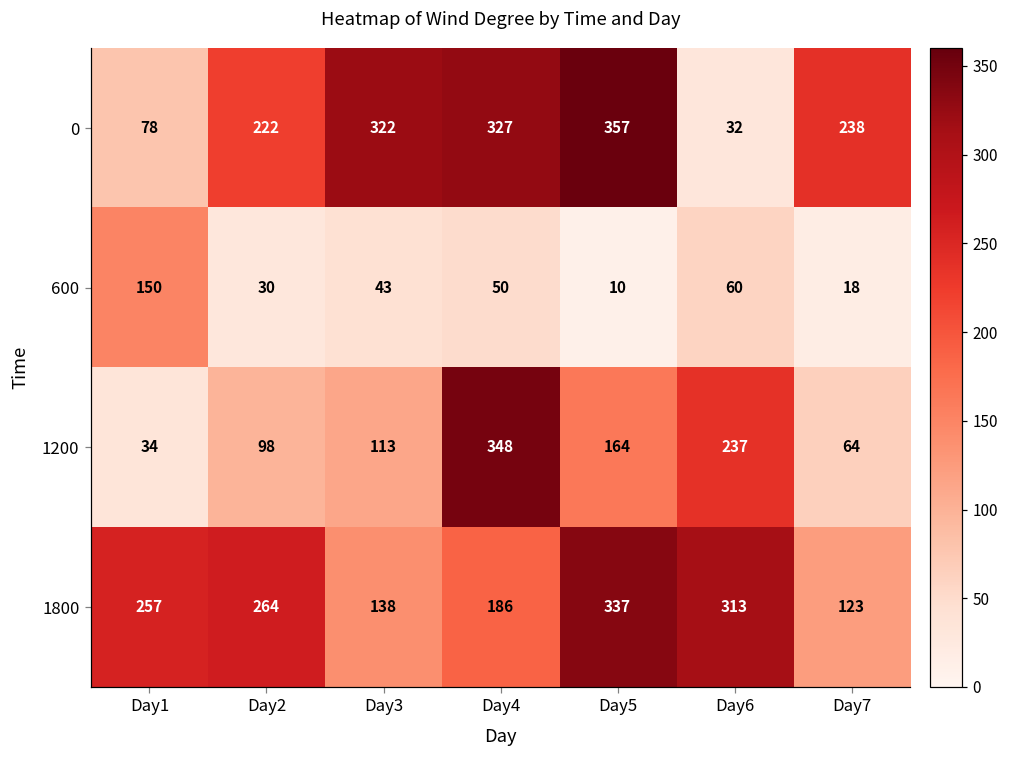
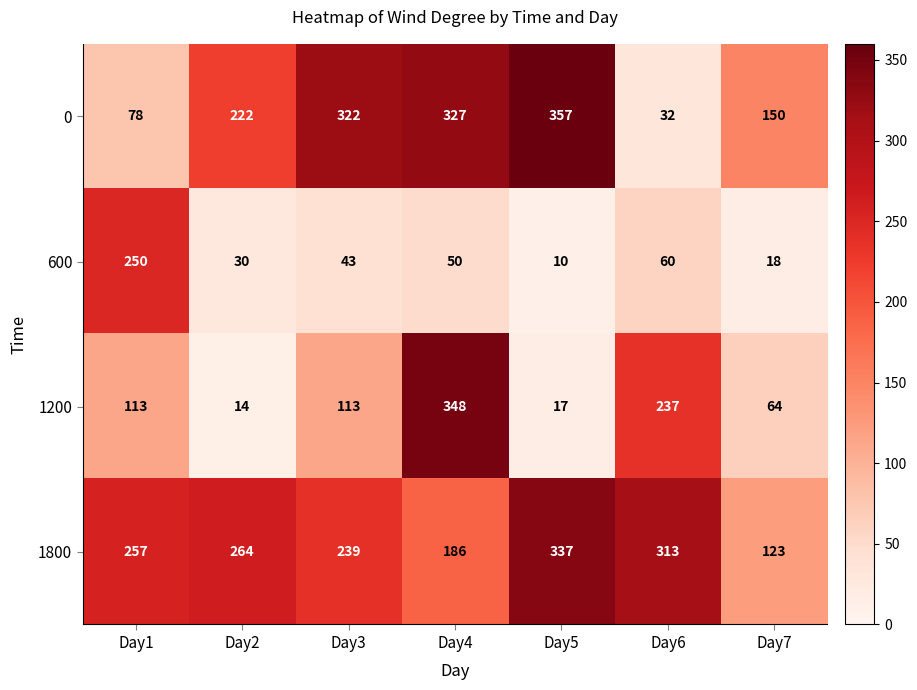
  {
    "0": {
      "Day1": 78,
      "Day2": 222,
      "Day3": 322,
      "Day4": 327,
      "Day5": 357,
      "Day6": 32,
-     "Day7": 238
+     "Day7": 150
    },
    "600": {
-     "Day1": 150,
+     "Day1": 250,
      "Day2": 30,
      "Day3": 43,
      "Day4": 50,
      "Day5": 10,
      "Day6": 60,
      "Day7": 18
    },
    "1200": {
-     "Day1": 34,
-     "Day2": 98,
+     "Day1": 113,
+     "Day2": 14,
      "Day3": 113,
      "Day4": 348,
-     "Day5": 164,
+     "Day5": 17,
      "Day6": 237,
      "Day7": 64
    },
    "1800": {
      "Day1": 257,
      "Day2": 264,
-     "Day3": 138,
+     "Day3": 239,
      "Day4": 186,
      "Day5": 337,
      "Day6": 313,
      "Day7": 123
    }
  }
